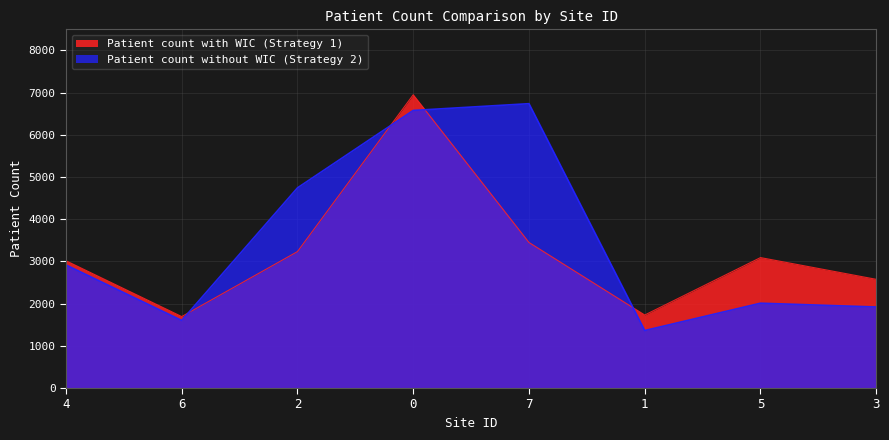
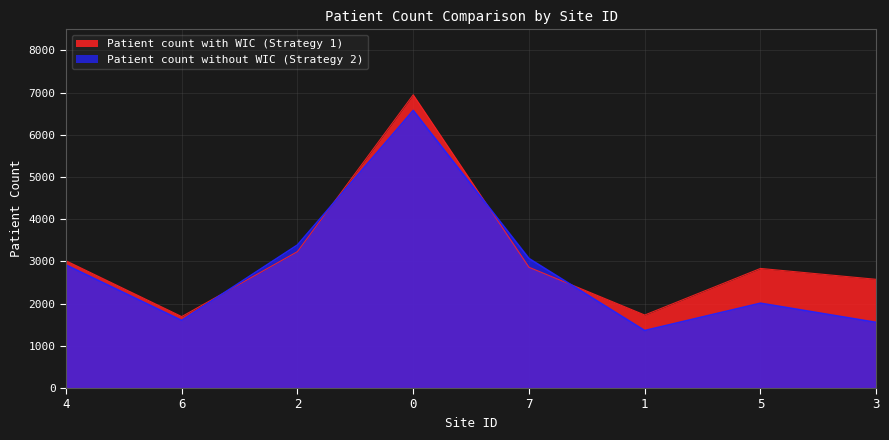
  {
    "Patient count with WIC (Strategy 1)": {
      "4": 3000,
      "6": 1700,
      "2": 3200,
      "0": 7000,
-     "7": 3400,
+     "7": 2900,
      "1": 1700,
-     "5": 3100,
+     "5": 2800,
      "3": 2600
    },
    "Patient count without WIC (Strategy 2)": {
      "4": 2900,
      "6": 1600,
-     "2": 4700,
+     "2": 3400,
      "0": 6600,
-     "7": 6700,
+     "7": 3100,
      "1": 1400,
      "5": 2000,
-     "3": 1900
+     "3": 1600
    }
  }
